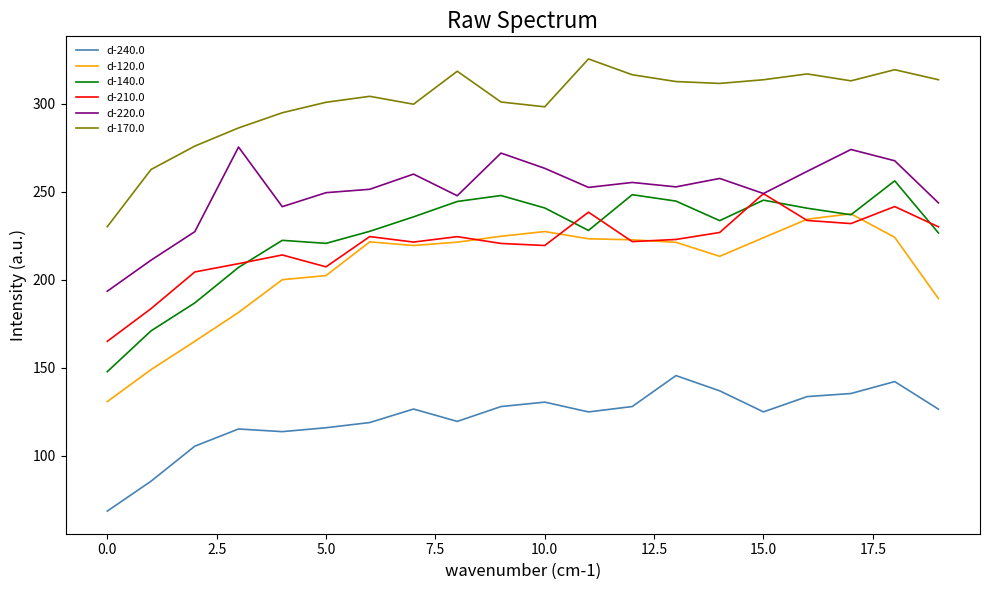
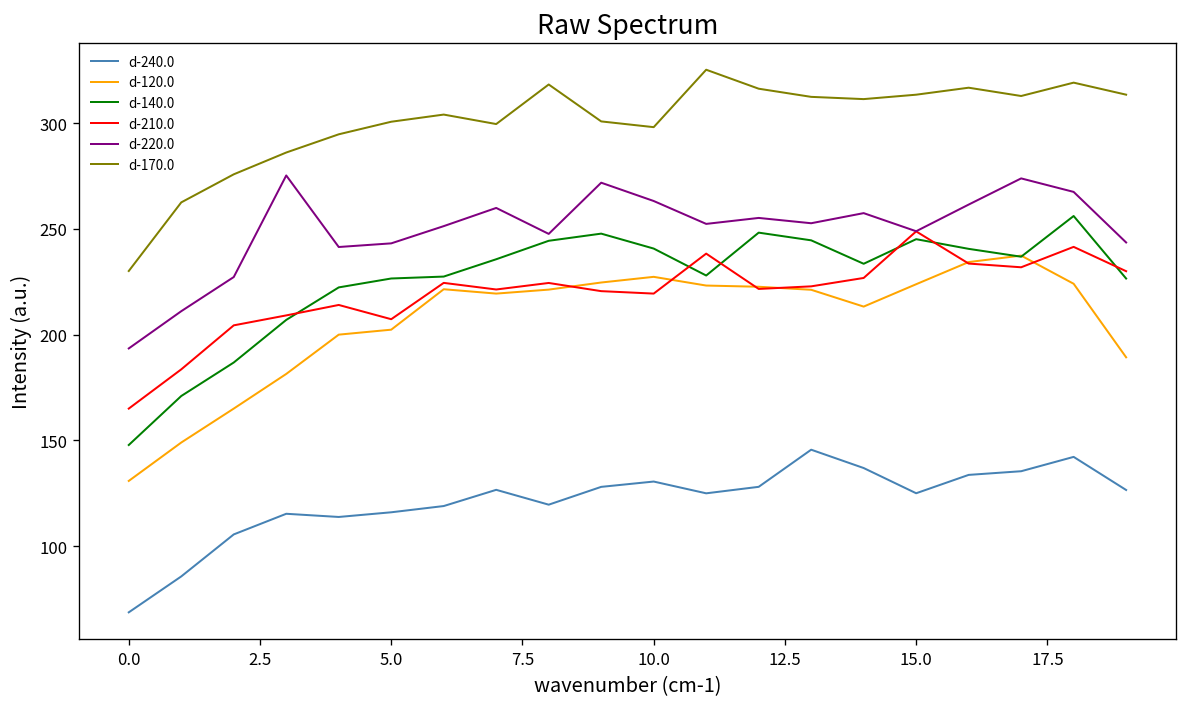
  {
    "d-240.0": {
      "0.0": 69,
      "5.0": 116,
      "10.0": 131,
      "15.0": 125
    },
    "d-120.0": {
      "0.0": 131,
      "5.0": 202,
      "10.0": 227,
      "15.0": 224
    },
    "d-140.0": {
      "0.0": 148,
-     "5.0": 221,
+     "5.0": 227,
      "10.0": 241,
      "15.0": 245
    },
    "d-210.0": {
      "0.0": 165,
      "5.0": 207,
      "10.0": 219
    },
    "d-220.0": {
      "0.0": 193,
-     "5.0": 249,
+     "5.0": 243,
      "10.0": 263
    },
    "d-170.0": {
      "0.0": 230,
      "5.0": 301,
      "10.0": 298,
      "15.0": 314
    }
  }
